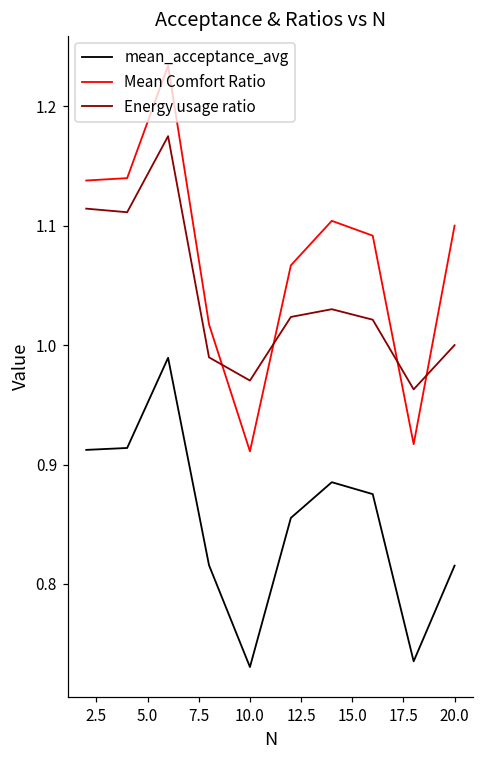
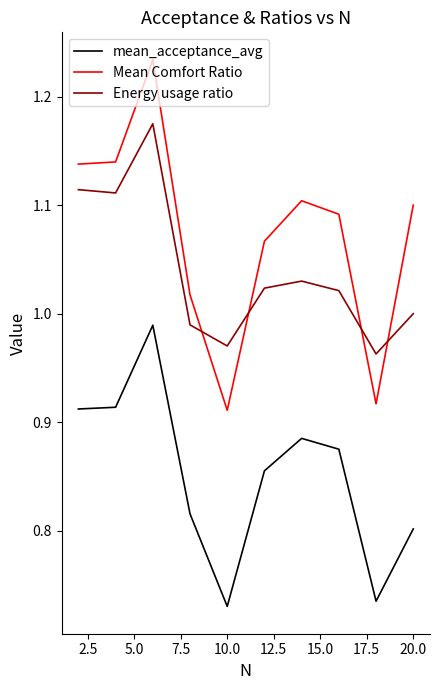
  {
    "mean_acceptance_avg": {
      "10.0": 0.730,
-     "20.0": 0.815
+     "20.0": 0.802
    },
    "Mean Comfort Ratio": {
      "10.0": 0.911,
      "20.0": 1.100
    },
    "Energy usage ratio": {
      "10.0": 0.970,
      "20.0": 1.000
    }
  }
